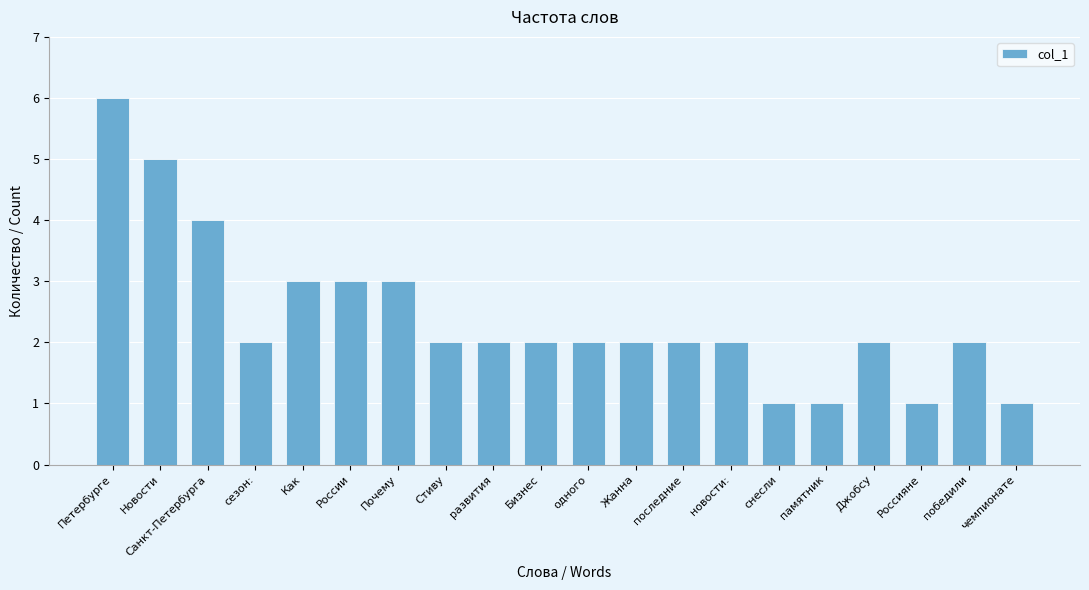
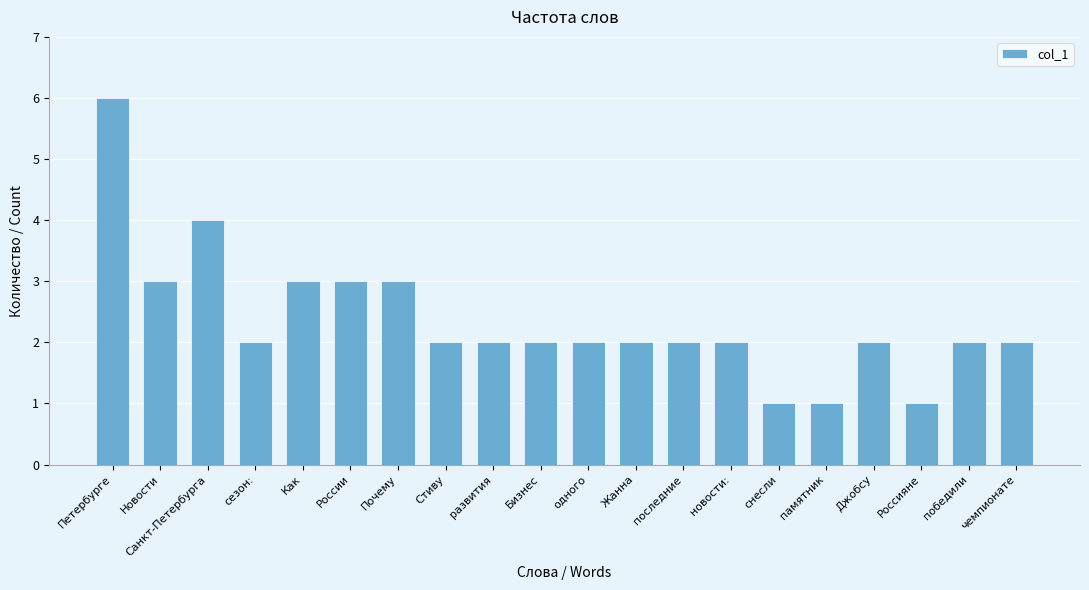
  {
    "Петербурге": 6,
-   "Новости": 5,
+   "Новости": 3,
    "Санкт-Петербурга": 4,
    "сезон:": 2,
    "Как": 3,
    "России": 3,
    "Почему": 3,
    "Стиву": 2,
    "развития": 2,
    "Бизнес": 2,
    "одного": 2,
    "Жанна": 2,
    "последние": 2,
    "новости:": 2,
    "снесли": 1,
    "памятник": 1,
    "Джобсу": 2,
    "Россияне": 1,
    "победили": 2,
-   "чемпионате": 1
+   "чемпионате": 2
  }
